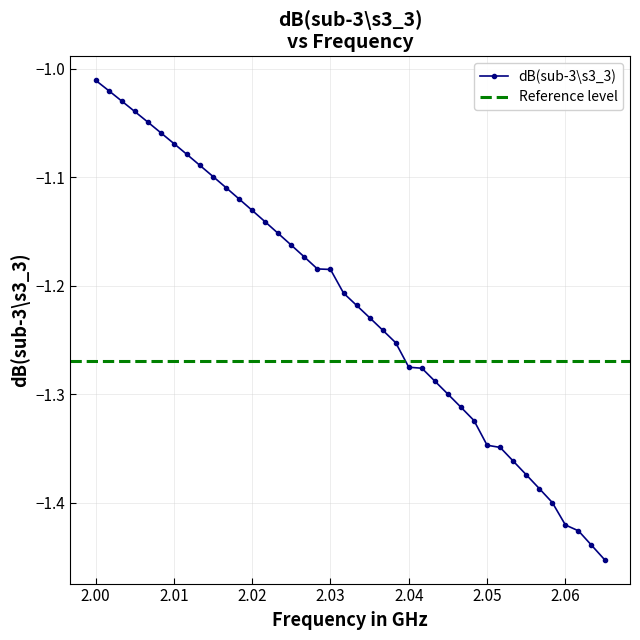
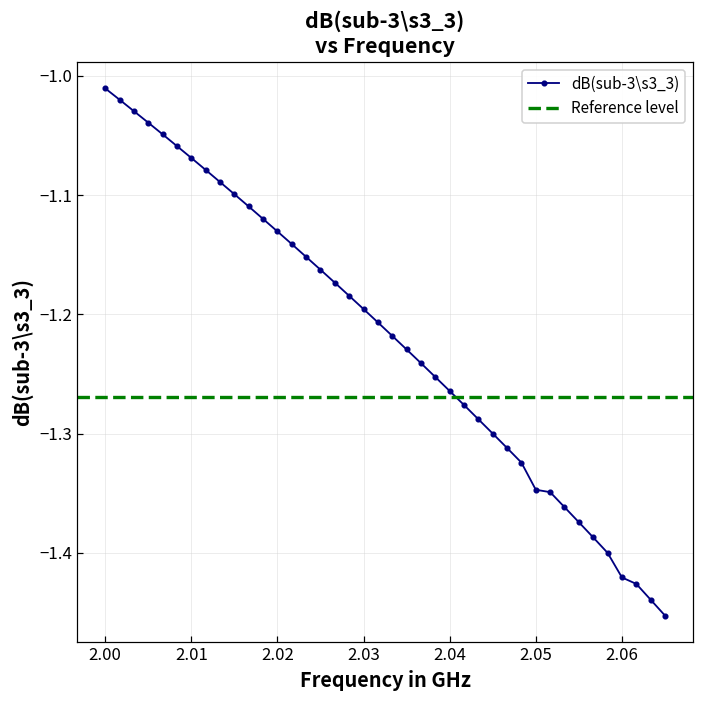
  {
    "2.00": -1.010,
    "2.01": -1.069,
    "2.02": -1.130,
-   "2.03": -1.185,
-   "2.04": -1.275,
+   "2.03": -1.196,
+   "2.04": -1.264,
    "2.05": -1.347,
    "2.06": -1.421
  }
